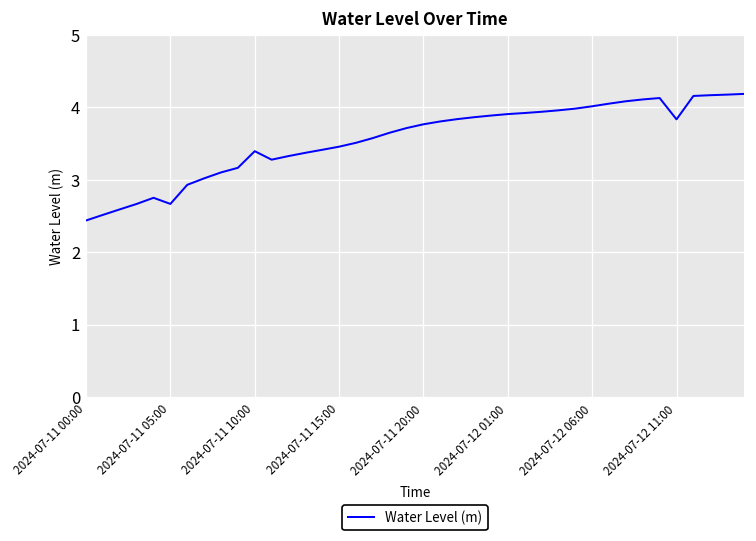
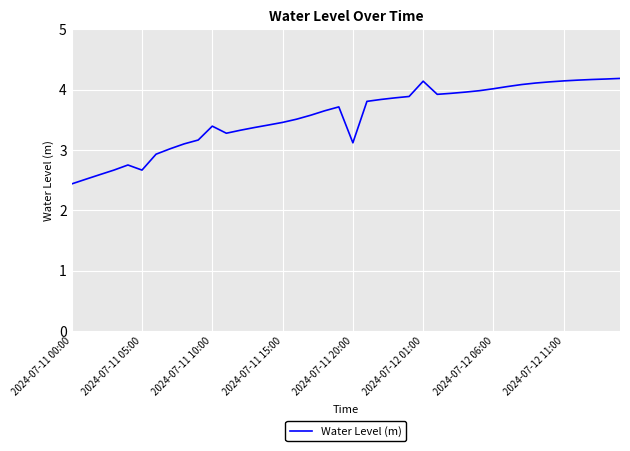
  {
    "2024-07-11 00:00": 2.4,
    "2024-07-11 05:00": 2.7,
    "2024-07-11 10:00": 3.4,
    "2024-07-11 15:00": 3.5,
-   "2024-07-11 20:00": 3.8,
-   "2024-07-12 01:00": 3.9,
+   "2024-07-11 20:00": 3.1,
+   "2024-07-12 01:00": 4.1,
    "2024-07-12 06:00": 4.0,
-   "2024-07-12 11:00": 3.8
+   "2024-07-12 11:00": 4.1
  }
